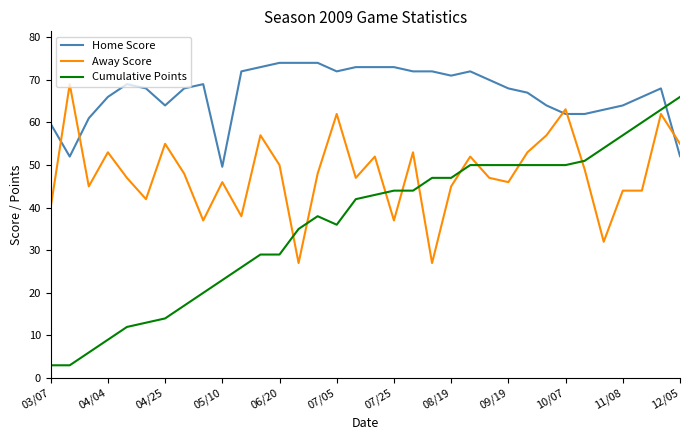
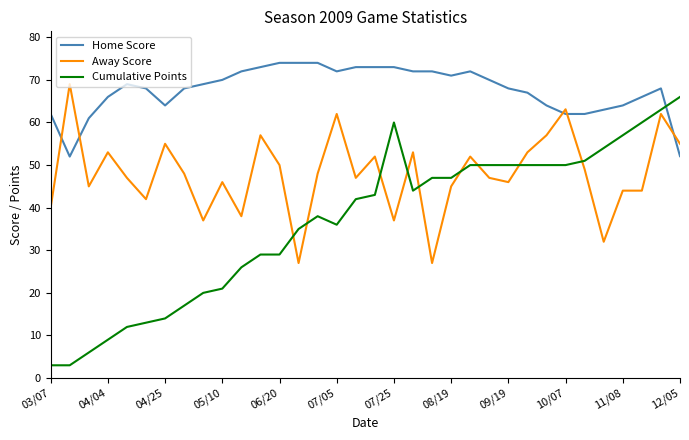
  {
    "Home Score": {
-     "03/07": 60,
+     "03/07": 62,
      "04/04": 66,
      "04/25": 64,
-     "05/10": 50,
+     "05/10": 70,
      "06/20": 74,
      "07/05": 72,
      "07/25": 73,
      "08/19": 71,
      "09/19": 68,
      "10/07": 62,
      "11/08": 64,
      "12/05": 52
    },
    "Away Score": {
      "03/07": 40,
      "04/04": 53,
      "04/25": 55,
      "05/10": 46,
      "06/20": 50,
      "07/05": 62,
      "07/25": 37,
      "08/19": 45,
      "09/19": 46,
      "10/07": 63,
      "11/08": 44,
      "12/05": 55
    },
    "Cumulative Points": {
      "03/07": 3,
      "04/04": 9,
      "04/25": 14,
-     "05/10": 23,
+     "05/10": 21,
      "06/20": 29,
      "07/05": 36,
-     "07/25": 44,
+     "07/25": 60,
      "08/19": 47,
      "09/19": 50,
      "10/07": 50,
      "11/08": 57,
      "12/05": 66
    }
  }
